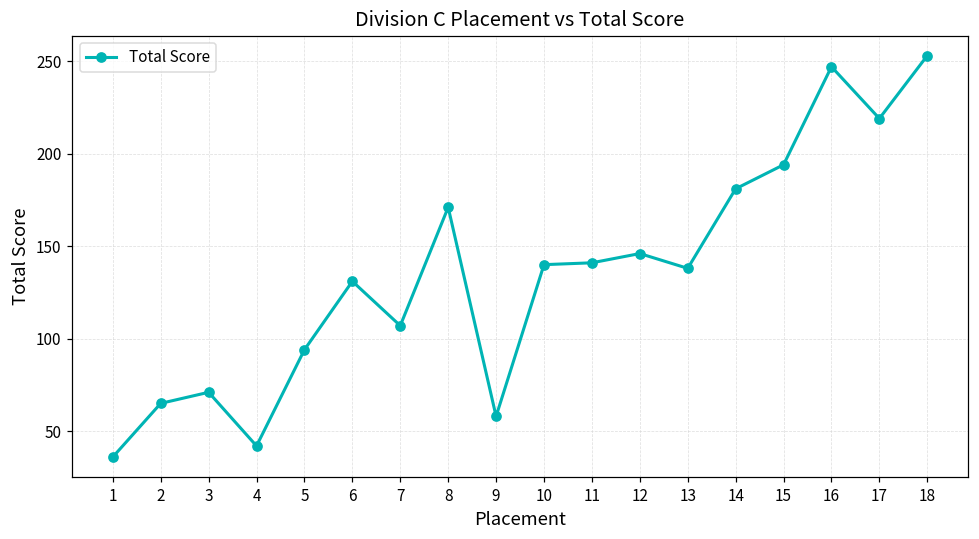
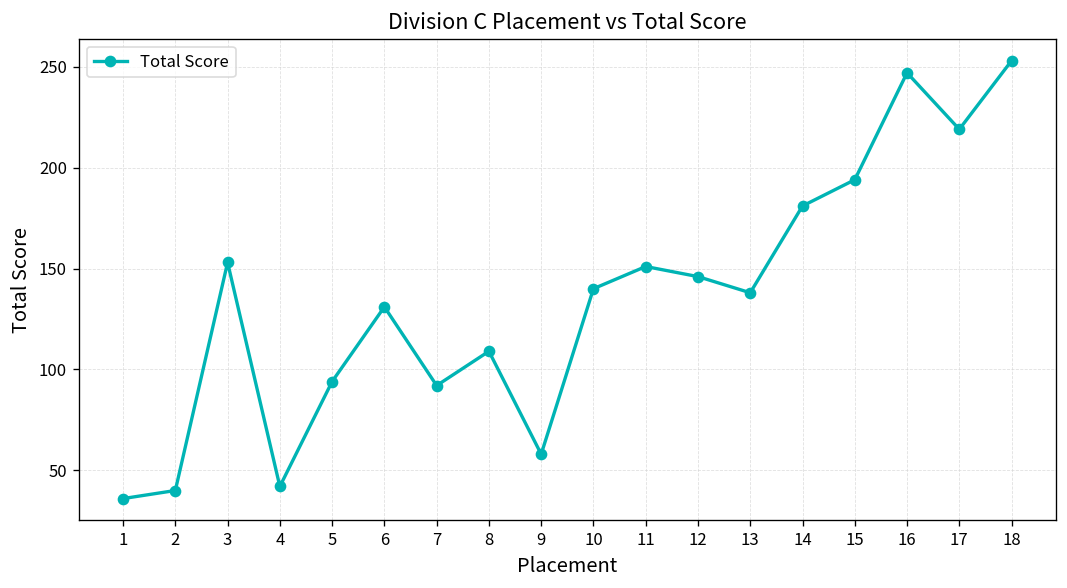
  {
    "1": 36,
-   "2": 65,
-   "3": 71,
+   "2": 40,
+   "3": 153,
    "4": 42,
    "5": 94,
    "6": 131,
-   "7": 107,
-   "8": 171,
+   "7": 92,
+   "8": 109,
    "9": 58,
    "10": 140,
-   "11": 141,
+   "11": 151,
    "12": 146,
    "13": 138,
    "14": 181,
    "15": 194,
    "16": 247,
    "17": 219,
    "18": 253
  }
